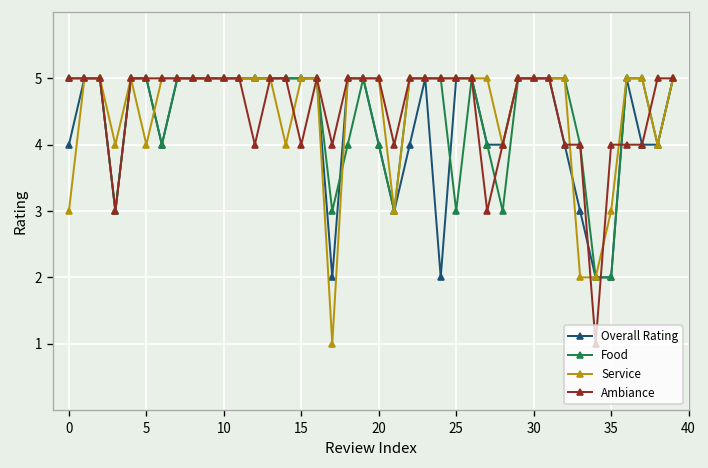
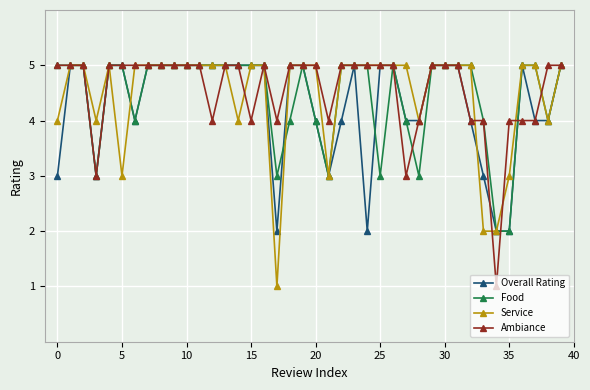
  {
    "Overall Rating": {
-     "0": 4
+     "0": 3
    },
    "Food": {
      "25": 3
    },
    "Service": {
-     "0": 3,
-     "5": 4,
+     "0": 4,
+     "5": 3,
      "35": 3
    },
    "Ambiance": {
      "15": 4,
      "35": 4
    }
  }
